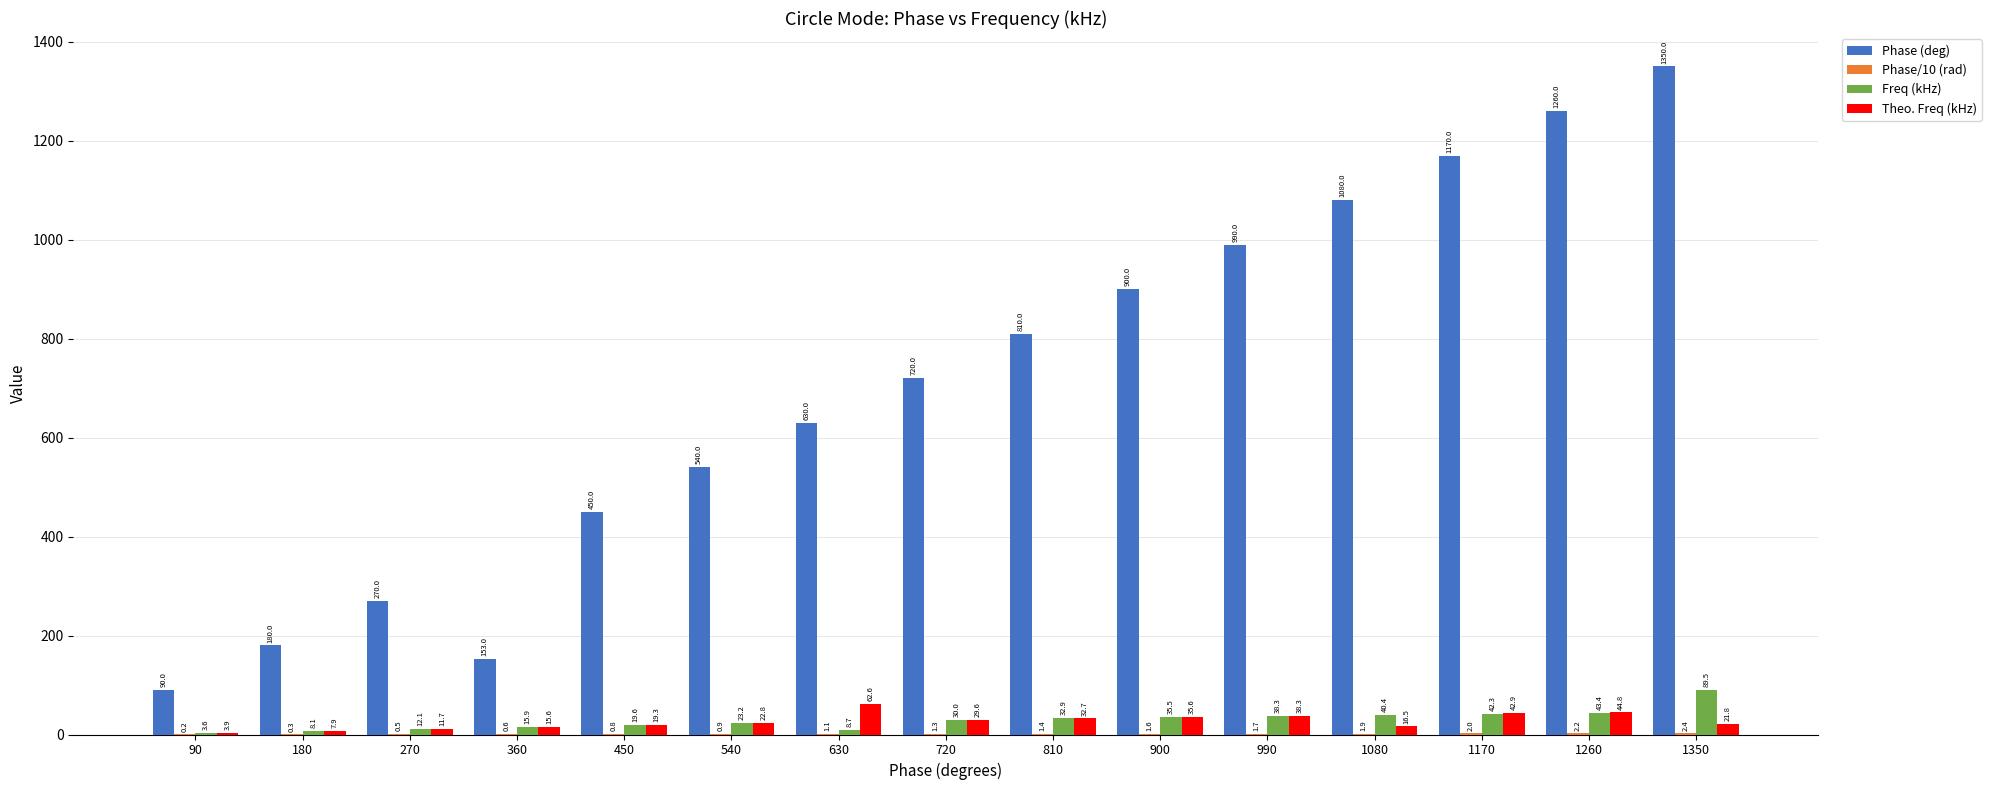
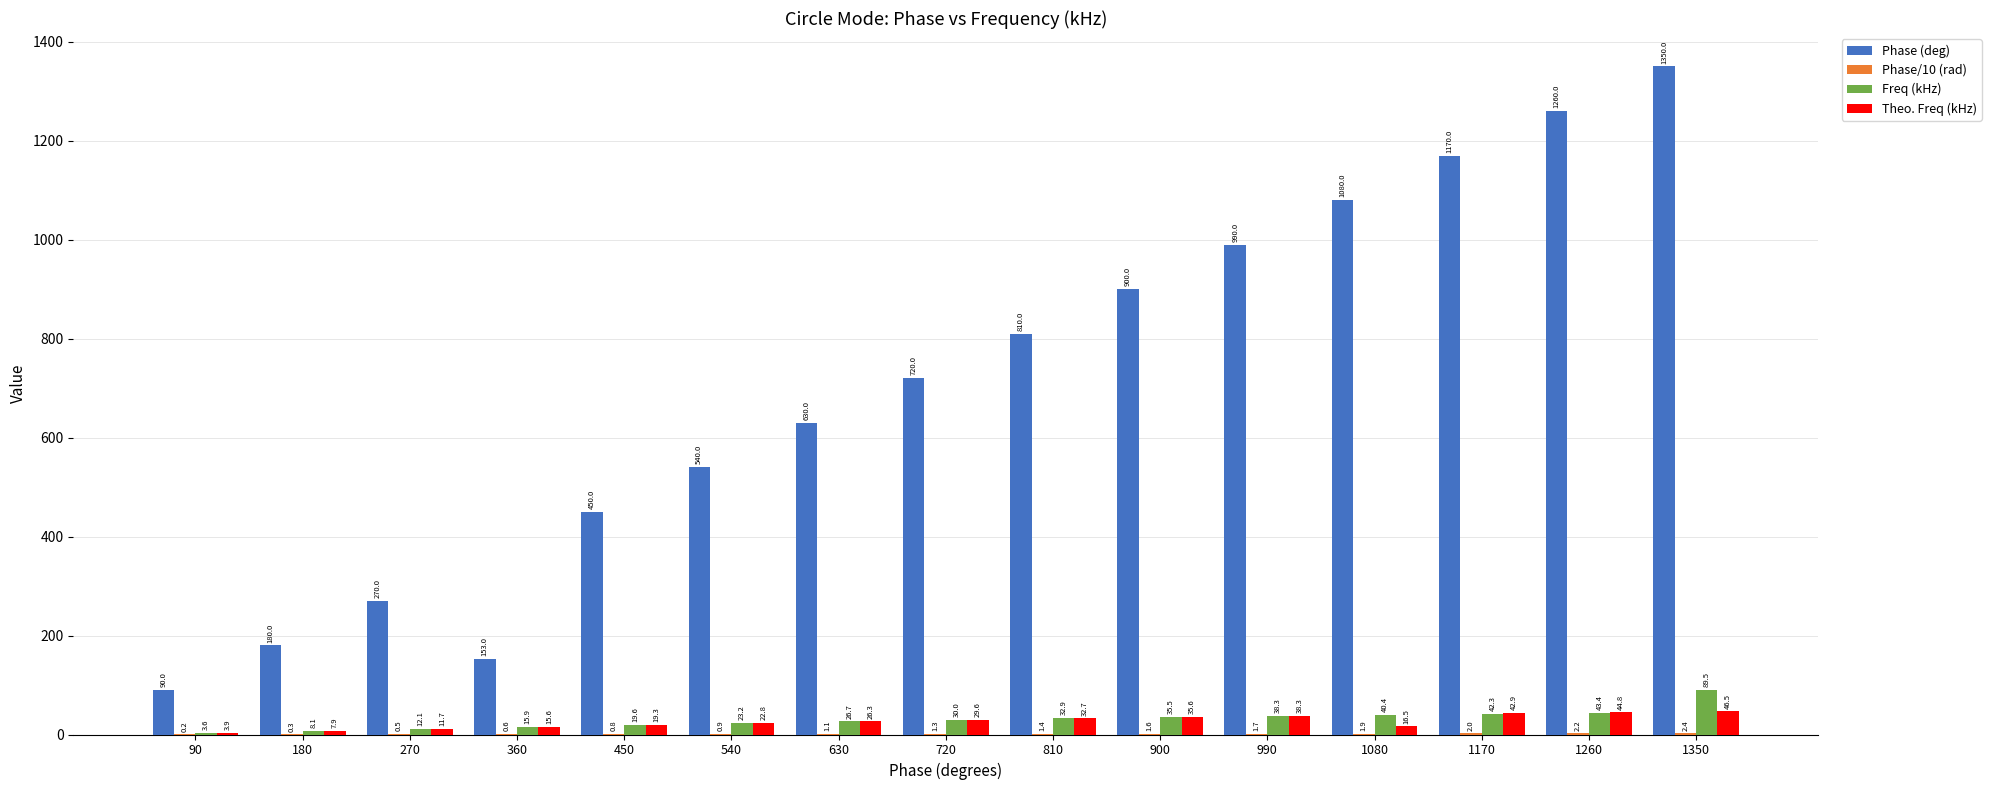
  {
    "Phase (deg)": {
      "90": 90.0,
      "180": 180.0,
      "270": 270.0,
      "360": 153.0,
      "450": 450.0,
      "540": 540.0,
      "630": 630.0,
      "720": 720.0,
      "810": 810.0,
      "900": 900.0,
      "990": 990.0,
      "1080": 1080.0,
      "1170": 1170.0,
      "1260": 1260.0,
      "1350": 1350.0
    },
    "Phase/10 (rad)": {
      "90": 0.2,
      "180": 0.3,
      "270": 0.5,
      "360": 0.6,
      "450": 0.8,
      "540": 0.9,
      "630": 1.1,
      "720": 1.3,
      "810": 1.4,
      "900": 1.6,
      "990": 1.7,
      "1080": 1.9,
      "1170": 2.0,
      "1260": 2.2,
      "1350": 2.4
    },
    "Freq (kHz)": {
      "90": 3.6,
      "180": 8.1,
      "270": 12.1,
      "360": 15.9,
      "450": 19.6,
      "540": 23.2,
-     "630": 8.7,
+     "630": 26.7,
      "720": 30.0,
      "810": 32.9,
      "900": 35.5,
      "990": 38.3,
      "1080": 40.4,
      "1170": 42.3,
      "1260": 43.4,
      "1350": 89.5
    },
    "Theo. Freq (kHz)": {
      "90": 3.9,
      "180": 7.9,
      "270": 11.7,
      "360": 15.6,
      "450": 19.3,
      "540": 22.8,
-     "630": 62.6,
+     "630": 26.3,
      "720": 29.6,
      "810": 32.7,
      "900": 35.6,
      "990": 38.3,
      "1080": 16.5,
      "1170": 42.9,
      "1260": 44.8,
-     "1350": 21.8
+     "1350": 46.5
    }
  }
